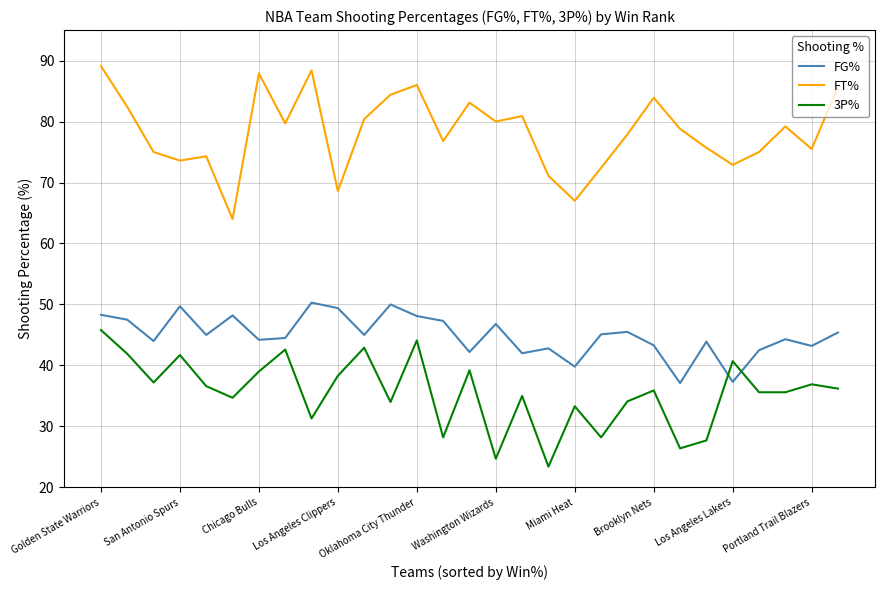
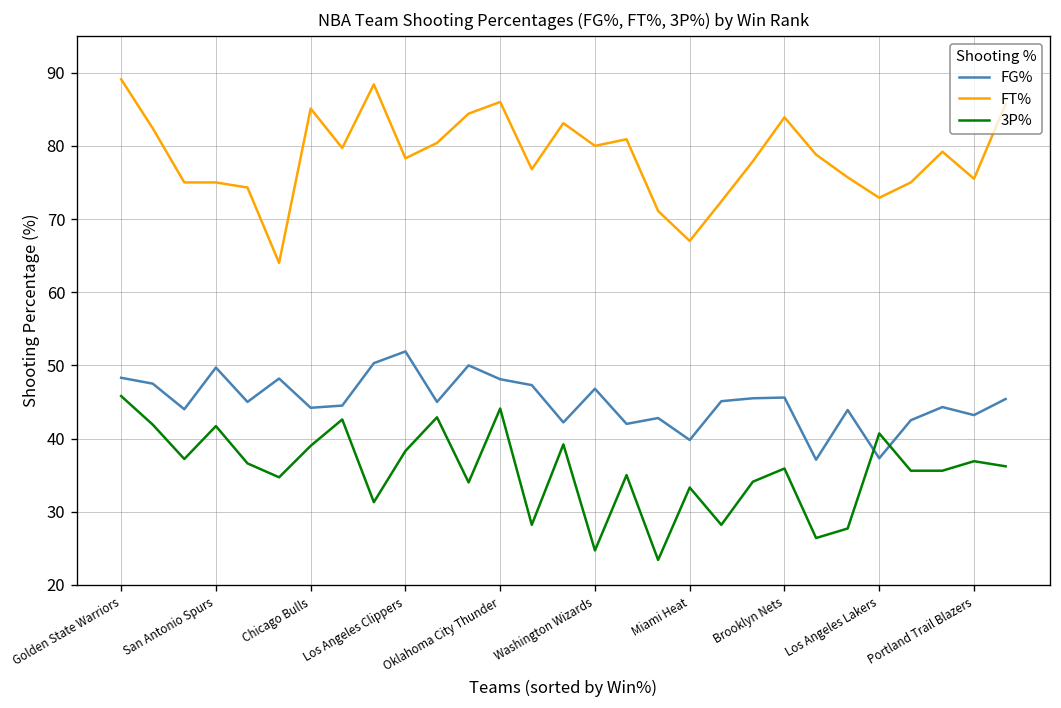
  {
    "FG%": {
      "Golden State Warriors": 48,
      "San Antonio Spurs": 50,
      "Chicago Bulls": 44,
-     "Los Angeles Clippers": 49,
+     "Los Angeles Clippers": 52,
      "Oklahoma City Thunder": 48,
      "Washington Wizards": 47,
      "Miami Heat": 40,
-     "Brooklyn Nets": 43,
+     "Brooklyn Nets": 46,
      "Los Angeles Lakers": 37,
      "Portland Trail Blazers": 43
    },
    "FT%": {
      "Golden State Warriors": 89,
-     "San Antonio Spurs": 74,
-     "Chicago Bulls": 88,
-     "Los Angeles Clippers": 69,
+     "San Antonio Spurs": 75,
+     "Chicago Bulls": 85,
+     "Los Angeles Clippers": 78,
      "Oklahoma City Thunder": 86,
      "Washington Wizards": 80,
      "Miami Heat": 67,
      "Brooklyn Nets": 84,
      "Los Angeles Lakers": 73,
      "Portland Trail Blazers": 76
    },
    "3P%": {
      "Golden State Warriors": 46,
      "San Antonio Spurs": 42,
      "Chicago Bulls": 39,
      "Los Angeles Clippers": 38,
      "Oklahoma City Thunder": 44,
      "Washington Wizards": 25,
      "Miami Heat": 33,
      "Brooklyn Nets": 36,
      "Los Angeles Lakers": 41,
      "Portland Trail Blazers": 37
    }
  }
